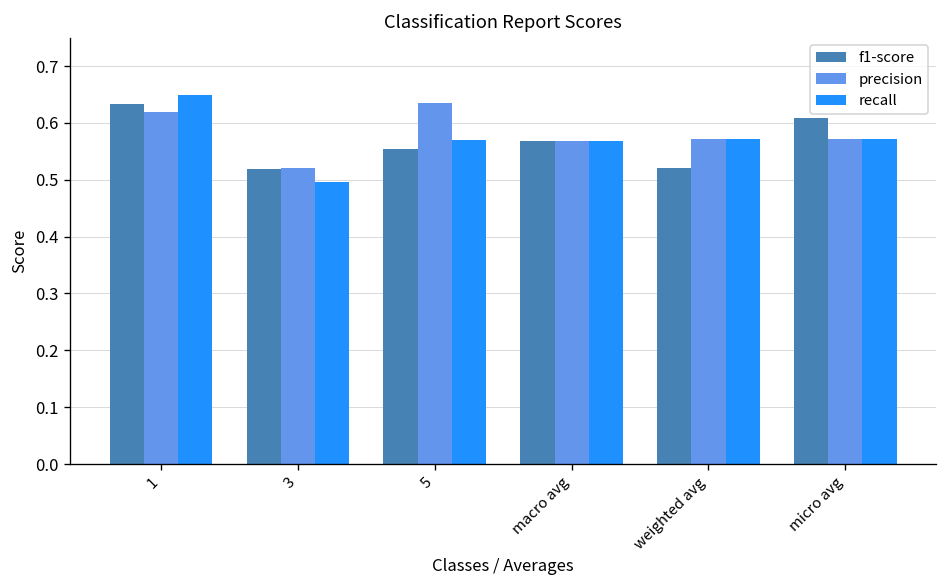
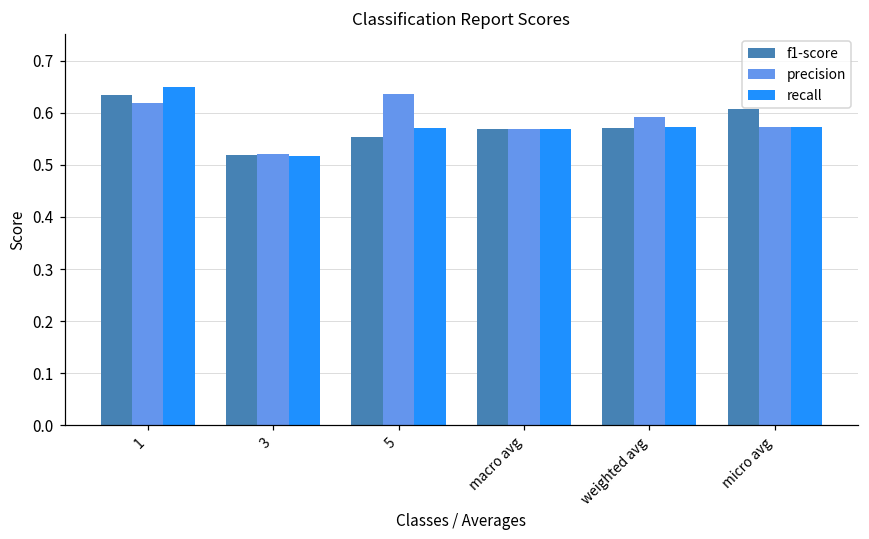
  {
    "f1-score": {
      "1": 0.63,
      "3": 0.52,
      "5": 0.55,
      "macro avg": 0.57,
-     "weighted avg": 0.52
+     "weighted avg": 0.57
    },
    "precision": {
      "1": 0.62,
      "3": 0.52,
      "5": 0.64,
      "macro avg": 0.57,
-     "weighted avg": 0.57,
+     "weighted avg": 0.59,
      "micro avg": 0.57
    },
    "recall": {
      "1": 0.65,
-     "3": 0.50,
+     "3": 0.52,
      "5": 0.57,
      "macro avg": 0.57,
      "weighted avg": 0.57,
      "micro avg": 0.57
    }
  }
